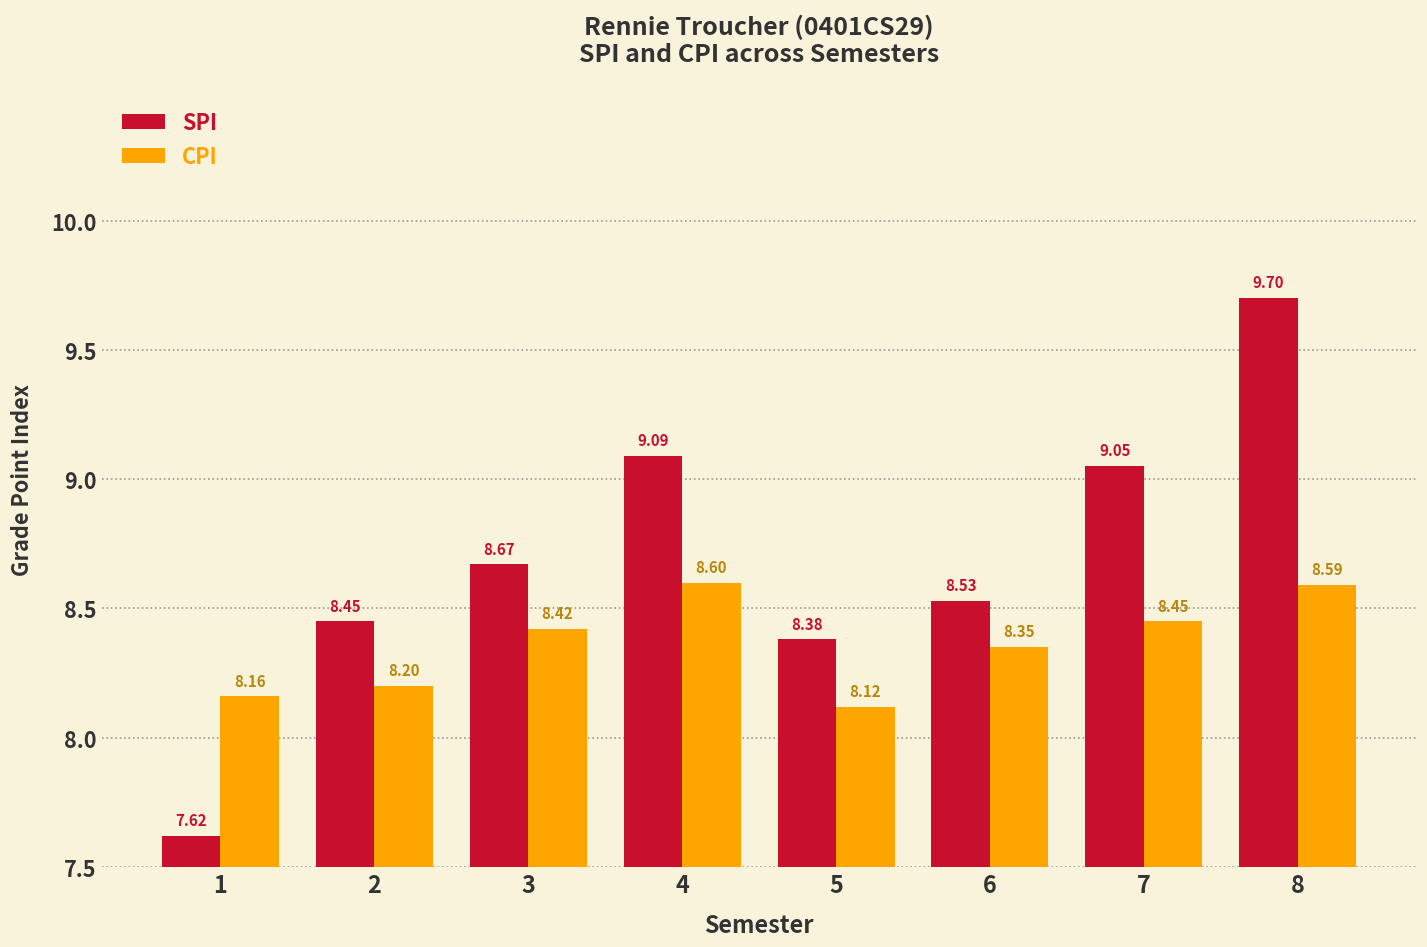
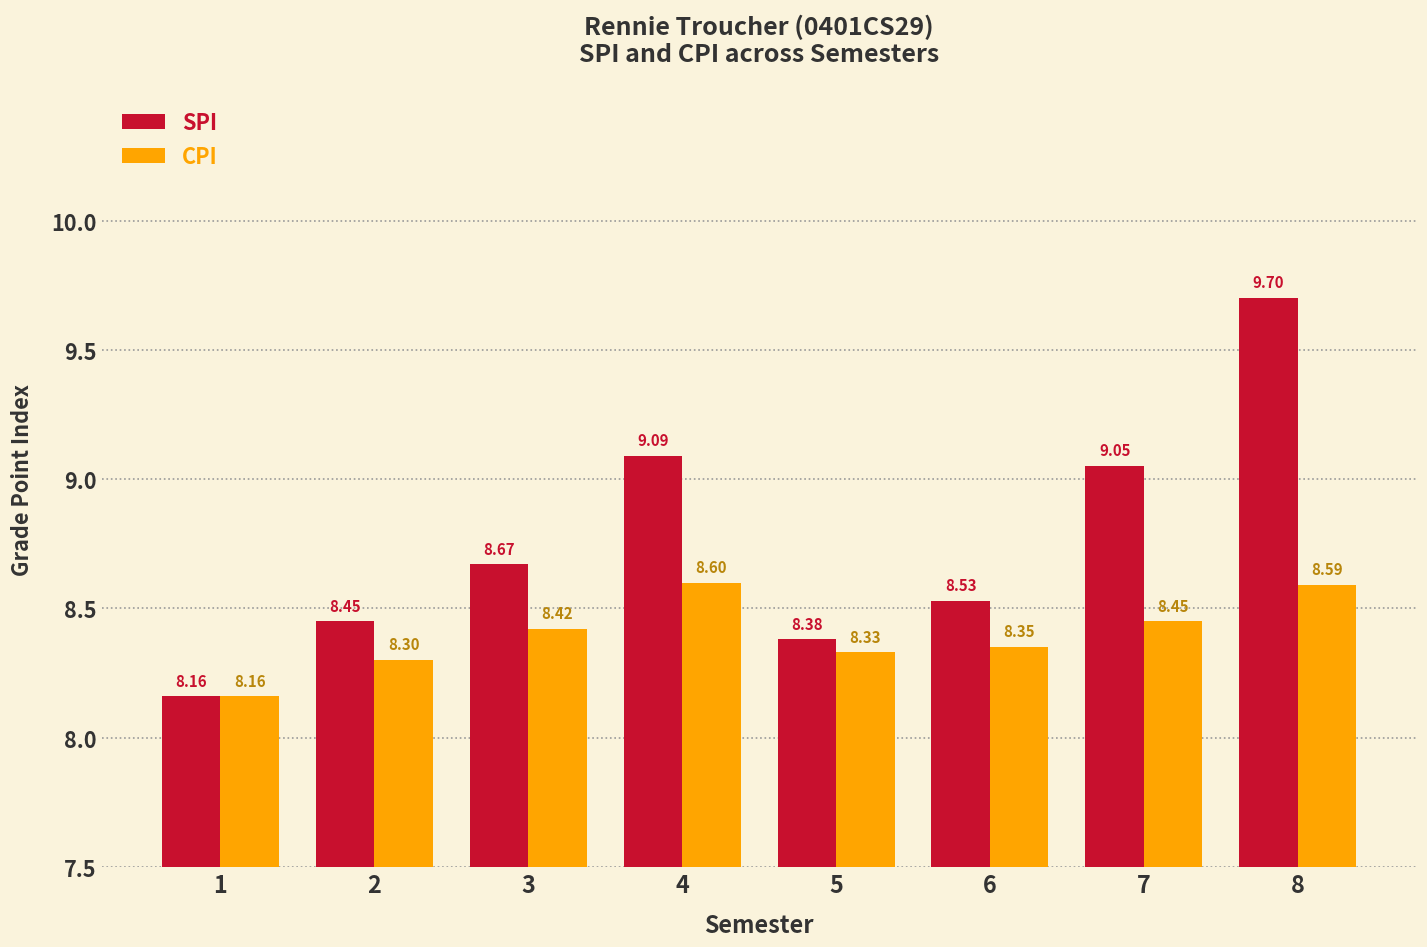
  {
    "SPI": {
-     "1": 7.62,
+     "1": 8.16,
      "2": 8.45,
      "3": 8.67,
      "4": 9.09,
      "5": 8.38,
      "6": 8.53,
      "7": 9.05,
      "8": 9.70
    },
    "CPI": {
      "1": 8.16,
-     "2": 8.20,
+     "2": 8.30,
      "3": 8.42,
      "4": 8.60,
-     "5": 8.12,
+     "5": 8.33,
      "6": 8.35,
      "7": 8.45,
      "8": 8.59
    }
  }
